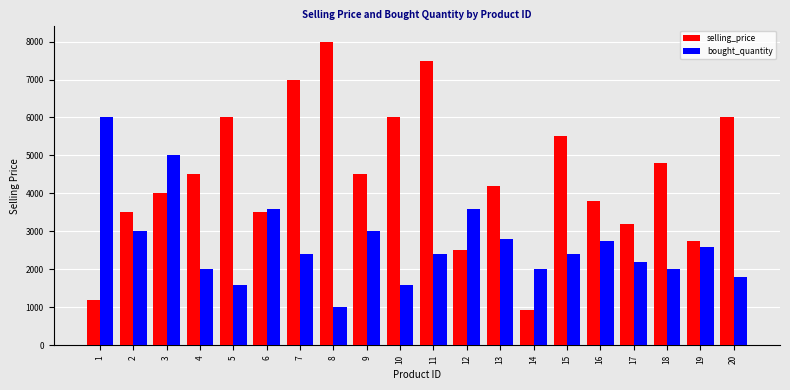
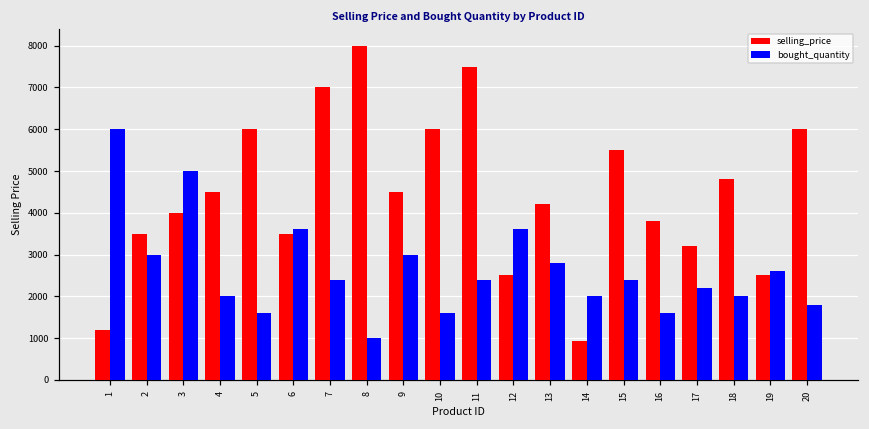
  {
    "selling_price": {
      "1": 1200,
      "2": 3500,
      "3": 4000,
      "4": 4500,
      "5": 6000,
      "6": 3500,
      "7": 7000,
      "8": 8000,
      "9": 4500,
      "10": 6000,
      "11": 7500,
      "12": 2500,
      "13": 4200,
      "14": 900,
      "15": 5500,
      "16": 3800,
      "17": 3200,
      "18": 4800,
-     "19": 2800,
+     "19": 2500,
      "20": 6000
    },
    "bought_quantity": {
      "1": 6000,
      "2": 3000,
      "3": 5000,
      "4": 2000,
      "5": 1600,
      "6": 3600,
      "7": 2400,
      "8": 1000,
      "9": 3000,
      "10": 1600,
      "11": 2400,
      "12": 3600,
      "13": 2800,
      "14": 2000,
      "15": 2400,
-     "16": 2700,
+     "16": 1600,
      "17": 2200,
      "18": 2000,
      "19": 2600,
      "20": 1800
    }
  }
